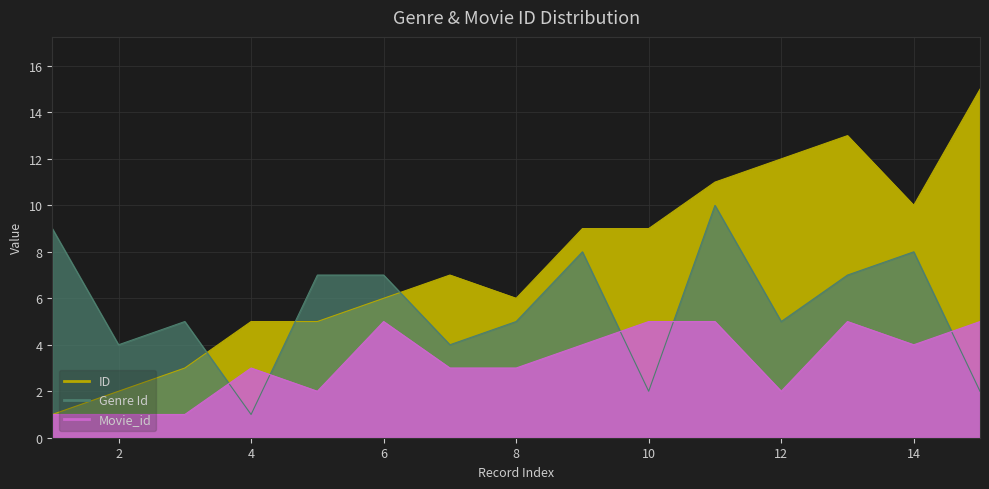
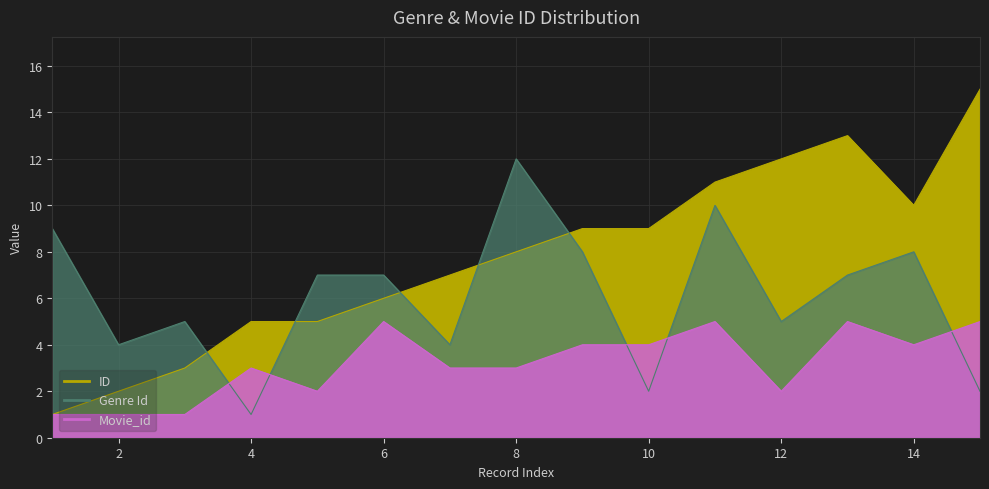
  {
    "ID": {
      "4": 5,
      "6": 6,
-     "8": 6,
+     "8": 8,
      "10": 9,
      "12": 12,
      "14": 10
    },
    "Genre Id": {
      "2": 4,
      "4": 1,
      "6": 7,
-     "8": 5,
+     "8": 12,
      "10": 2,
      "12": 5,
      "14": 8
    },
    "Movie_id": {
      "4": 3,
      "6": 5,
      "8": 3,
-     "10": 5,
+     "10": 4,
      "12": 2,
      "14": 4
    }
  }
